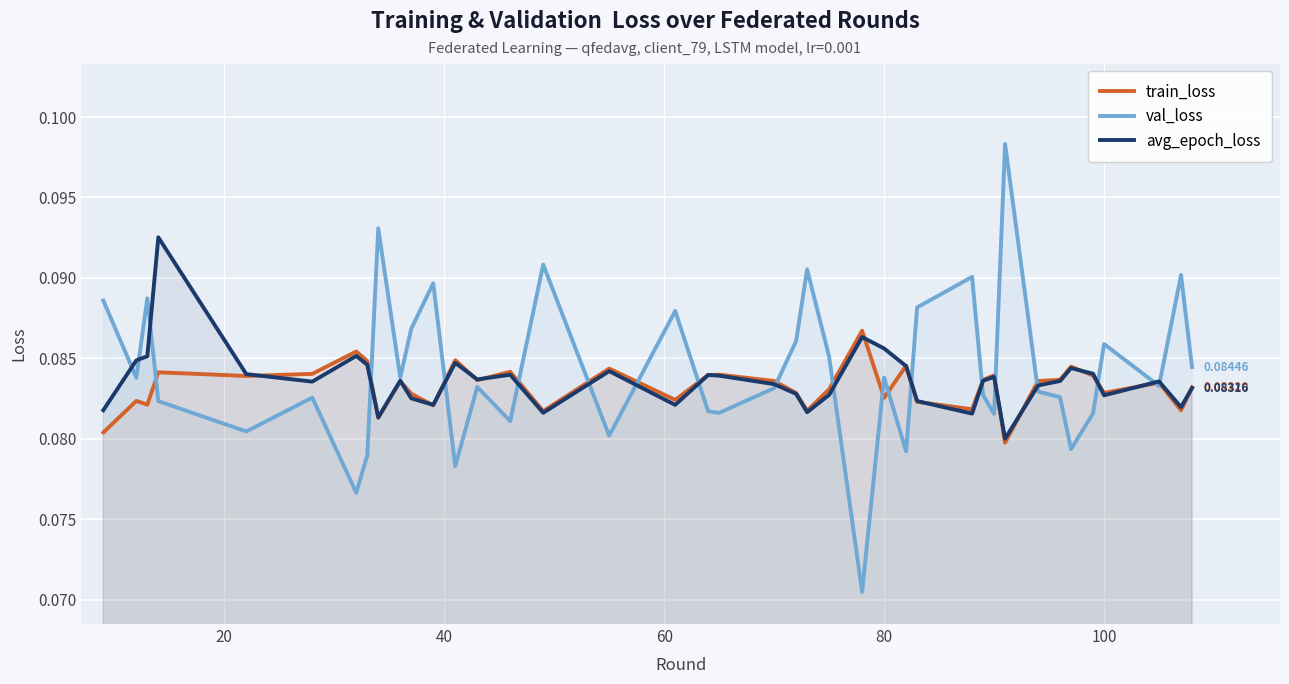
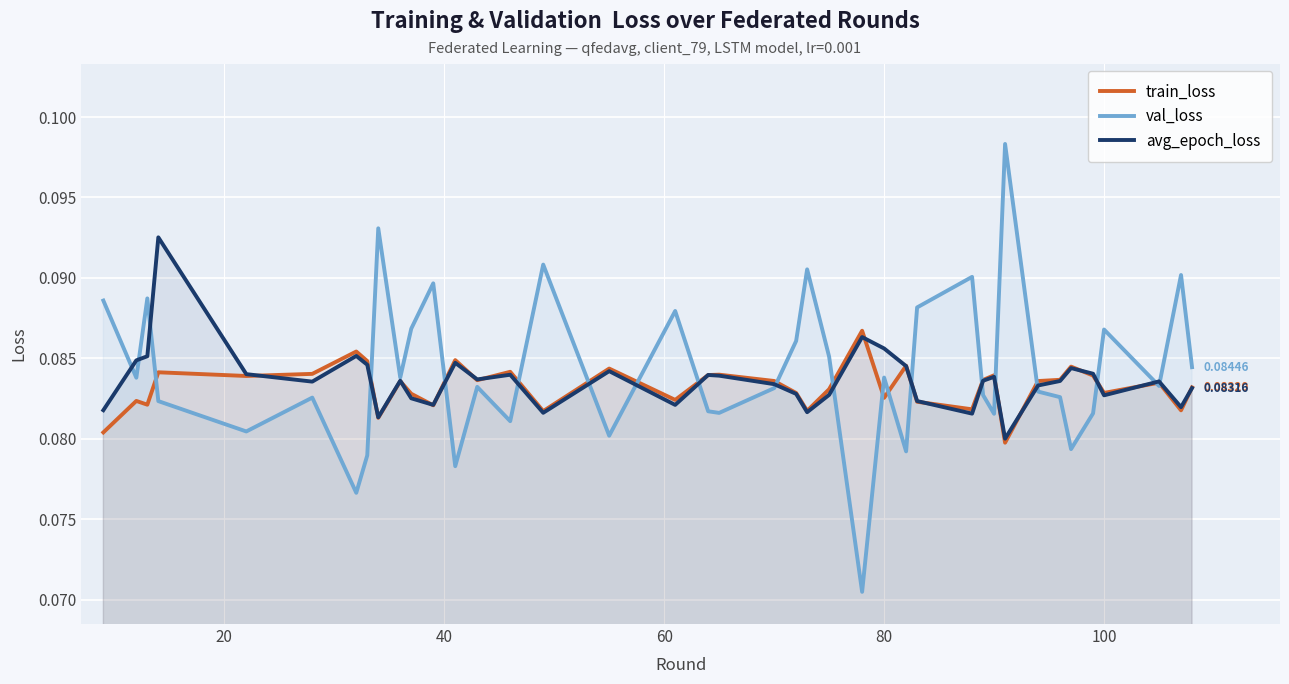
  {
    "train_loss": {
      "80": 0.0826
    },
    "val_loss": {
      "80": 0.0838,
-     "100": 0.0859
+     "100": 0.0868
    },
    "avg_epoch_loss": {
      "80": 0.0856
    }
  }
